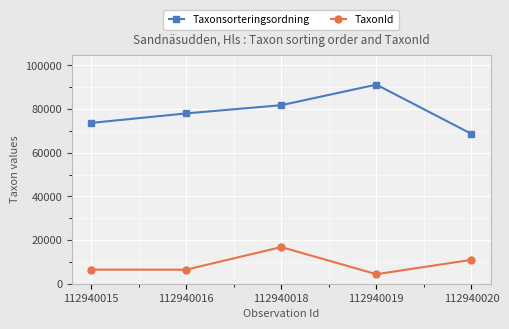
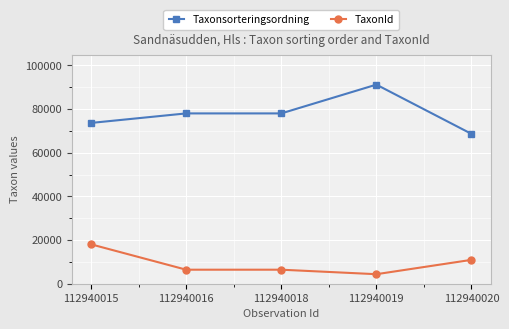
  {
    "Taxonsorteringsordning": {
      "112940015": 74000,
      "112940016": 78000,
-     "112940018": 82000,
+     "112940018": 78000,
      "112940019": 91000,
      "112940020": 69000
    },
    "TaxonId": {
-     "112940015": 6000,
+     "112940015": 18000,
      "112940016": 6000,
-     "112940018": 17000,
+     "112940018": 6000,
      "112940019": 4000,
      "112940020": 11000
    }
  }
